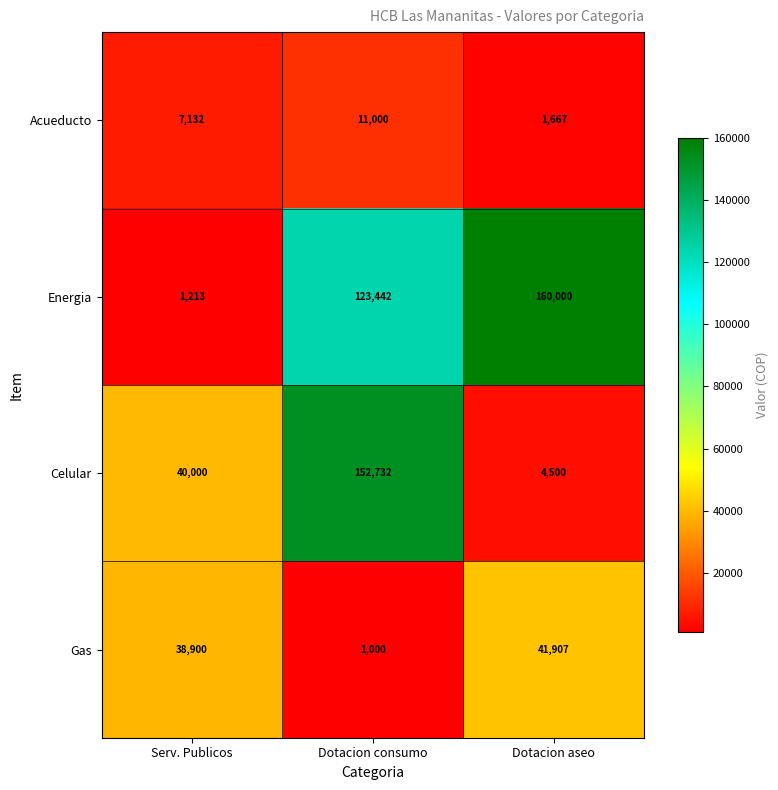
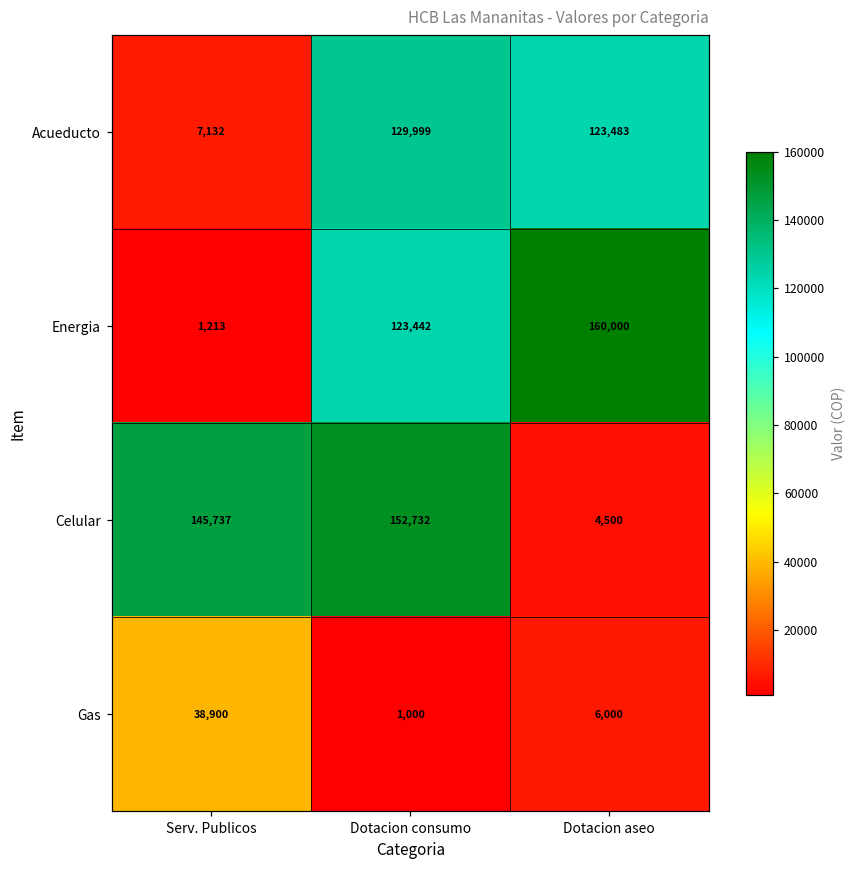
  {
    "Acueducto": {
      "Serv. Publicos": "7,132",
-     "Dotacion consumo": "11,000",
-     "Dotacion aseo": "1,667"
+     "Dotacion consumo": "129,999",
+     "Dotacion aseo": "123,483"
    },
    "Energia": {
      "Serv. Publicos": "1,213",
      "Dotacion consumo": "123,442",
      "Dotacion aseo": "160,000"
    },
    "Celular": {
-     "Serv. Publicos": "40,000",
+     "Serv. Publicos": "145,737",
      "Dotacion consumo": "152,732",
      "Dotacion aseo": "4,500"
    },
    "Gas": {
      "Serv. Publicos": "38,900",
      "Dotacion consumo": "1,000",
-     "Dotacion aseo": "41,907"
+     "Dotacion aseo": "6,000"
    }
  }
